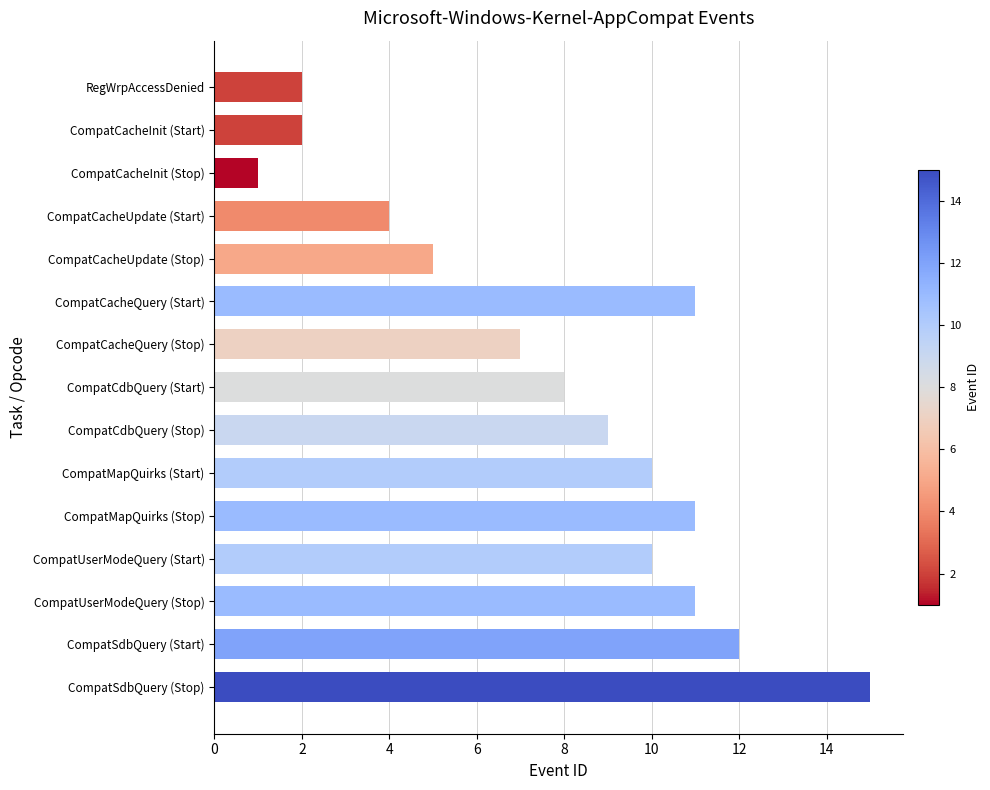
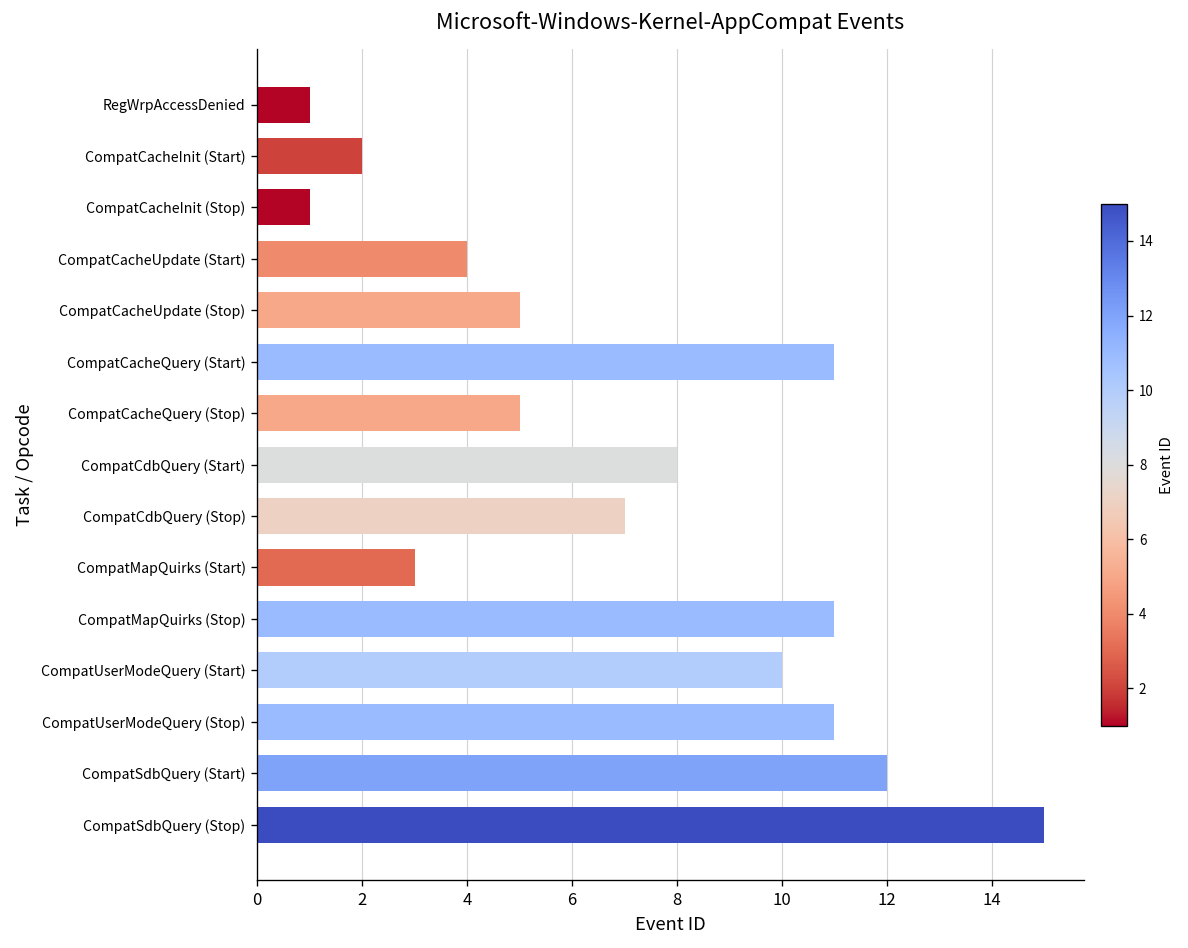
  {
-   "RegWrpAccessDenied": 2,
+   "RegWrpAccessDenied": 1,
    "CompatCacheInit (Start)": 2,
    "CompatCacheInit (Stop)": 1,
    "CompatCacheUpdate (Start)": 4,
    "CompatCacheUpdate (Stop)": 5,
    "CompatCacheQuery (Start)": 11,
-   "CompatCacheQuery (Stop)": 7,
+   "CompatCacheQuery (Stop)": 5,
    "CompatCdbQuery (Start)": 8,
-   "CompatCdbQuery (Stop)": 9,
-   "CompatMapQuirks (Start)": 10,
+   "CompatCdbQuery (Stop)": 7,
+   "CompatMapQuirks (Start)": 3,
    "CompatMapQuirks (Stop)": 11,
    "CompatUserModeQuery (Start)": 10,
    "CompatUserModeQuery (Stop)": 11,
    "CompatSdbQuery (Start)": 12,
    "CompatSdbQuery (Stop)": 15
  }
